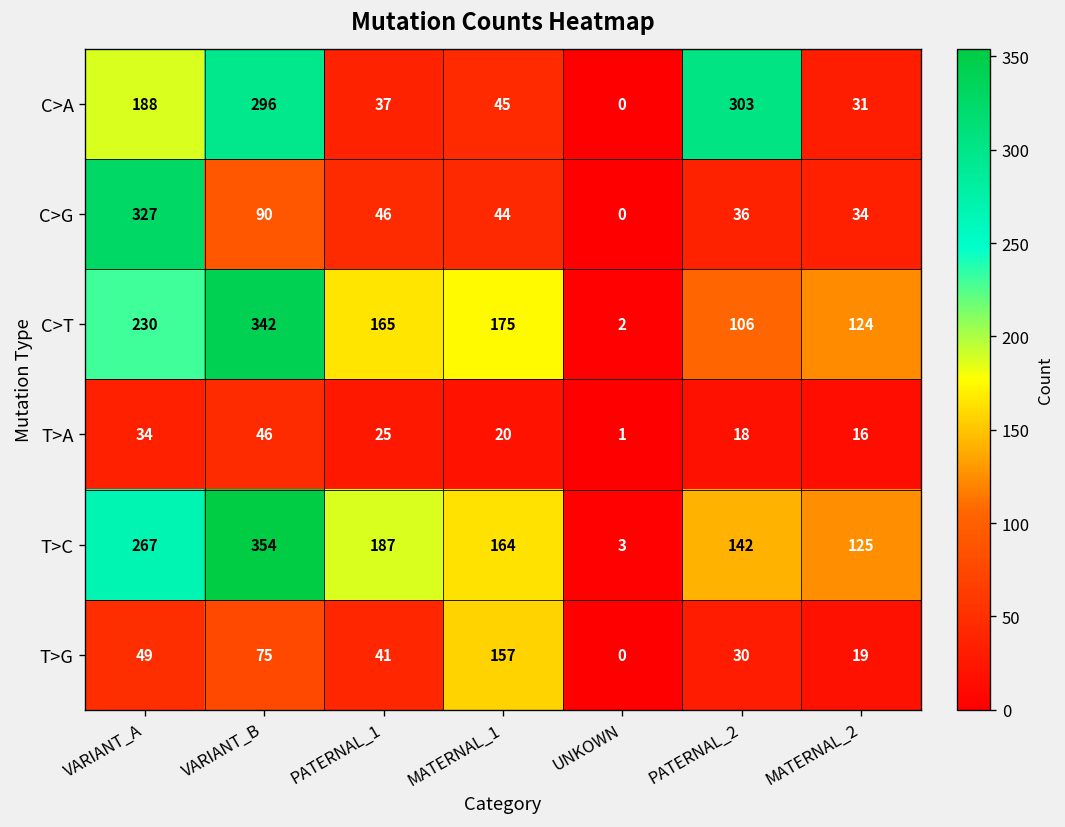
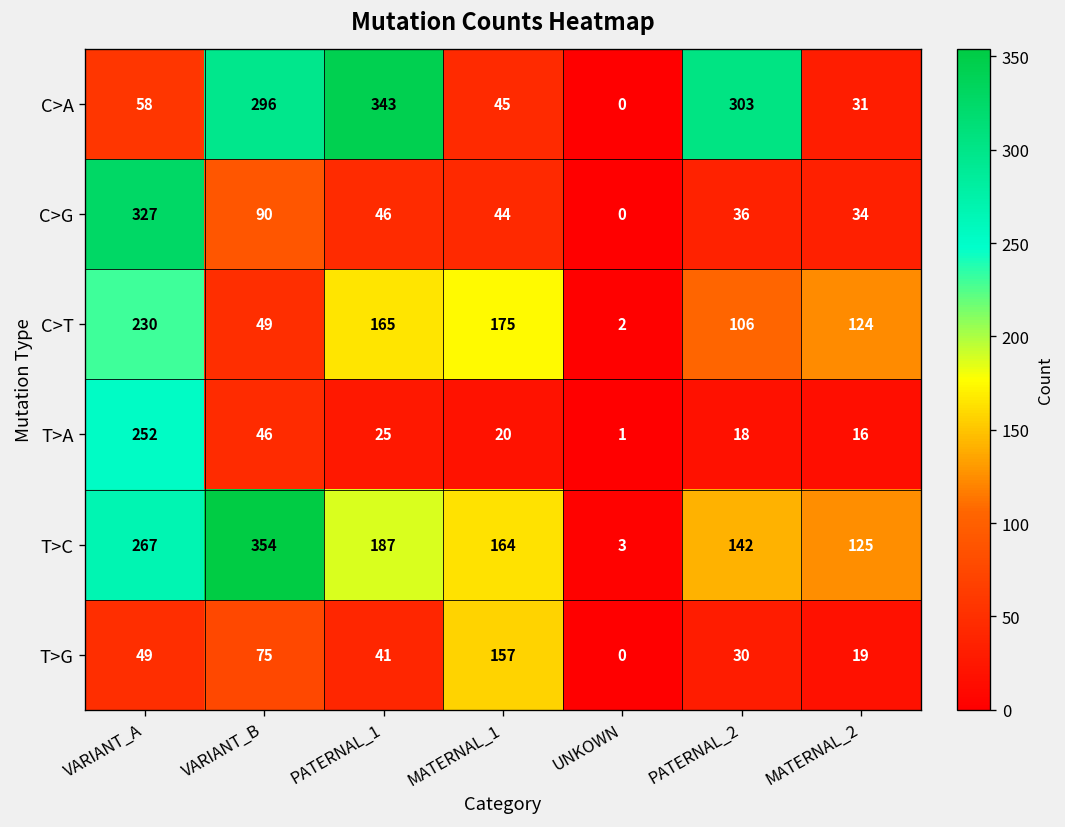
  {
    "C>A": {
-     "VARIANT_A": 188,
+     "VARIANT_A": 58,
      "VARIANT_B": 296,
-     "PATERNAL_1": 37,
+     "PATERNAL_1": 343,
      "MATERNAL_1": 45,
      "UNKOWN": 0,
      "PATERNAL_2": 303,
      "MATERNAL_2": 31
    },
    "C>G": {
      "VARIANT_A": 327,
      "VARIANT_B": 90,
      "PATERNAL_1": 46,
      "MATERNAL_1": 44,
      "UNKOWN": 0,
      "PATERNAL_2": 36,
      "MATERNAL_2": 34
    },
    "C>T": {
      "VARIANT_A": 230,
-     "VARIANT_B": 342,
+     "VARIANT_B": 49,
      "PATERNAL_1": 165,
      "MATERNAL_1": 175,
      "UNKOWN": 2,
      "PATERNAL_2": 106,
      "MATERNAL_2": 124
    },
    "T>A": {
-     "VARIANT_A": 34,
+     "VARIANT_A": 252,
      "VARIANT_B": 46,
      "PATERNAL_1": 25,
      "MATERNAL_1": 20,
      "UNKOWN": 1,
      "PATERNAL_2": 18,
      "MATERNAL_2": 16
    },
    "T>C": {
      "VARIANT_A": 267,
      "VARIANT_B": 354,
      "PATERNAL_1": 187,
      "MATERNAL_1": 164,
      "UNKOWN": 3,
      "PATERNAL_2": 142,
      "MATERNAL_2": 125
    },
    "T>G": {
      "VARIANT_A": 49,
      "VARIANT_B": 75,
      "PATERNAL_1": 41,
      "MATERNAL_1": 157,
      "UNKOWN": 0,
      "PATERNAL_2": 30,
      "MATERNAL_2": 19
    }
  }
